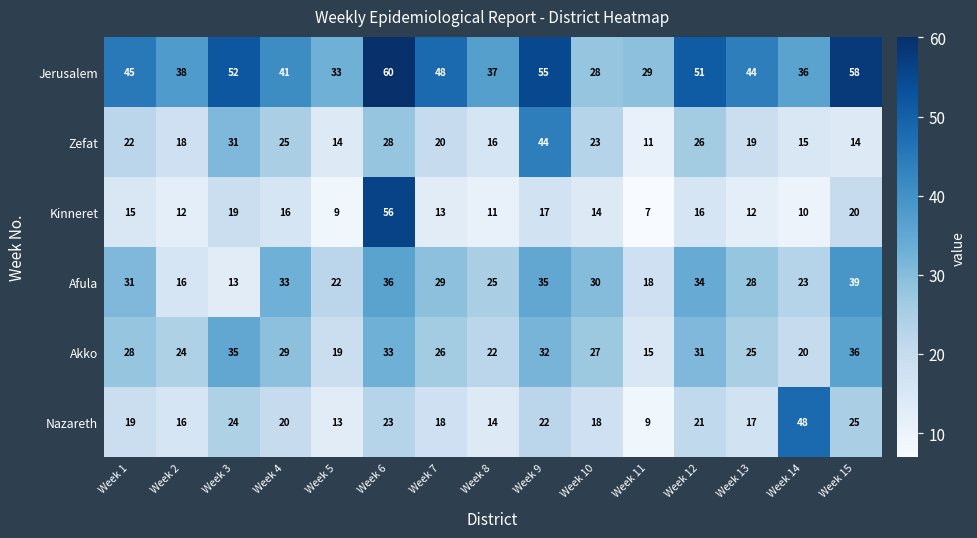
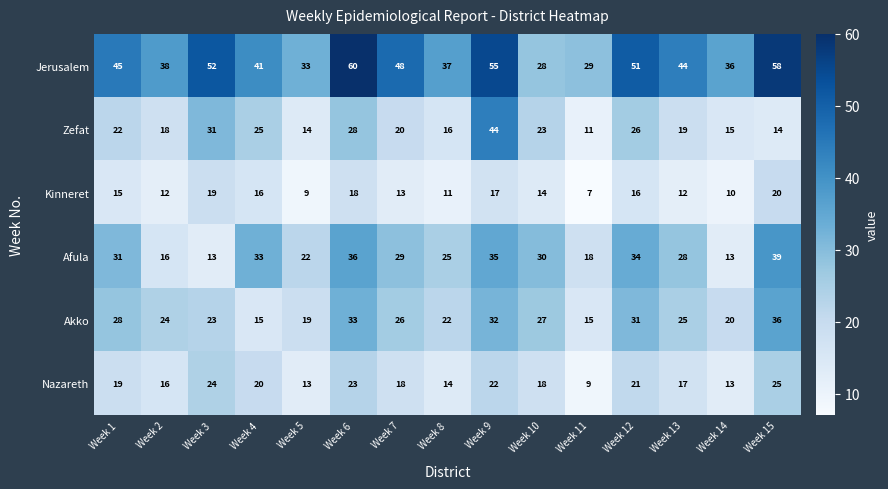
  {
    "Jerusalem": {
      "Week 1": 45,
      "Week 2": 38,
      "Week 3": 52,
      "Week 4": 41,
      "Week 5": 33,
      "Week 6": 60,
      "Week 7": 48,
      "Week 8": 37,
      "Week 9": 55,
      "Week 10": 28,
      "Week 11": 29,
      "Week 12": 51,
      "Week 13": 44,
      "Week 14": 36,
      "Week 15": 58
    },
    "Zefat": {
      "Week 1": 22,
      "Week 2": 18,
      "Week 3": 31,
      "Week 4": 25,
      "Week 5": 14,
      "Week 6": 28,
      "Week 7": 20,
      "Week 8": 16,
      "Week 9": 44,
      "Week 10": 23,
      "Week 11": 11,
      "Week 12": 26,
      "Week 13": 19,
      "Week 14": 15,
      "Week 15": 14
    },
    "Kinneret": {
      "Week 1": 15,
      "Week 2": 12,
      "Week 3": 19,
      "Week 4": 16,
      "Week 5": 9,
-     "Week 6": 56,
+     "Week 6": 18,
      "Week 7": 13,
      "Week 8": 11,
      "Week 9": 17,
      "Week 10": 14,
      "Week 11": 7,
      "Week 12": 16,
      "Week 13": 12,
      "Week 14": 10,
      "Week 15": 20
    },
    "Afula": {
      "Week 1": 31,
      "Week 2": 16,
      "Week 3": 13,
      "Week 4": 33,
      "Week 5": 22,
      "Week 6": 36,
      "Week 7": 29,
      "Week 8": 25,
      "Week 9": 35,
      "Week 10": 30,
      "Week 11": 18,
      "Week 12": 34,
      "Week 13": 28,
-     "Week 14": 23,
+     "Week 14": 13,
      "Week 15": 39
    },
    "Akko": {
      "Week 1": 28,
      "Week 2": 24,
-     "Week 3": 35,
-     "Week 4": 29,
+     "Week 3": 23,
+     "Week 4": 15,
      "Week 5": 19,
      "Week 6": 33,
      "Week 7": 26,
      "Week 8": 22,
      "Week 9": 32,
      "Week 10": 27,
      "Week 11": 15,
      "Week 12": 31,
      "Week 13": 25,
      "Week 14": 20,
      "Week 15": 36
    },
    "Nazareth": {
      "Week 1": 19,
      "Week 2": 16,
      "Week 3": 24,
      "Week 4": 20,
      "Week 5": 13,
      "Week 6": 23,
      "Week 7": 18,
      "Week 8": 14,
      "Week 9": 22,
      "Week 10": 18,
      "Week 11": 9,
      "Week 12": 21,
      "Week 13": 17,
-     "Week 14": 48,
+     "Week 14": 13,
      "Week 15": 25
    }
  }
